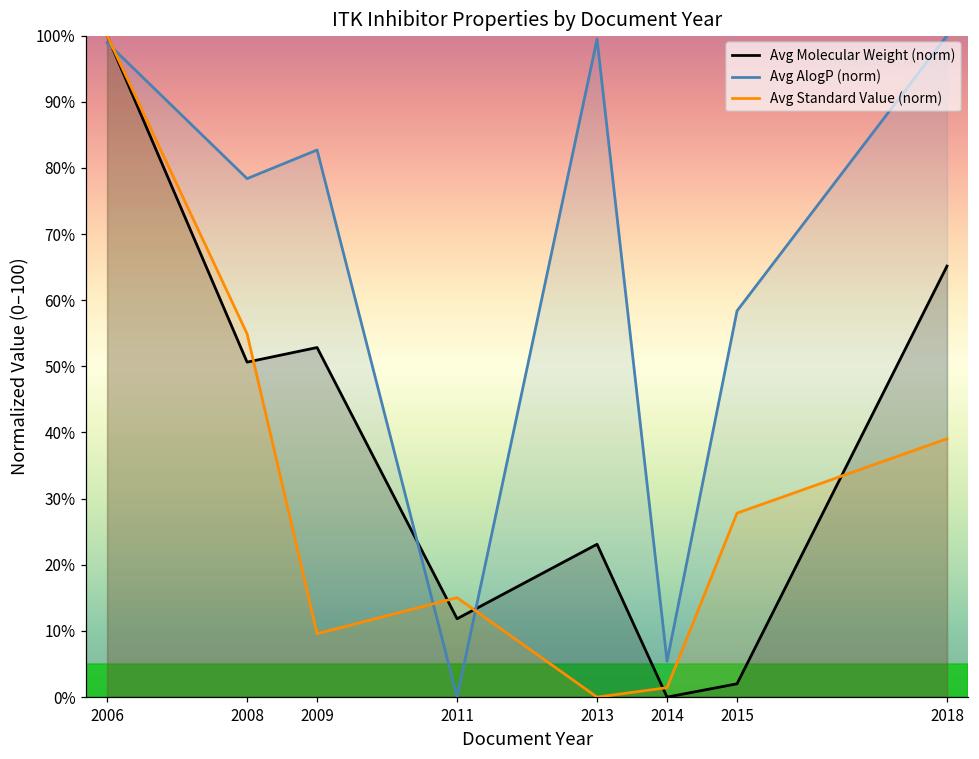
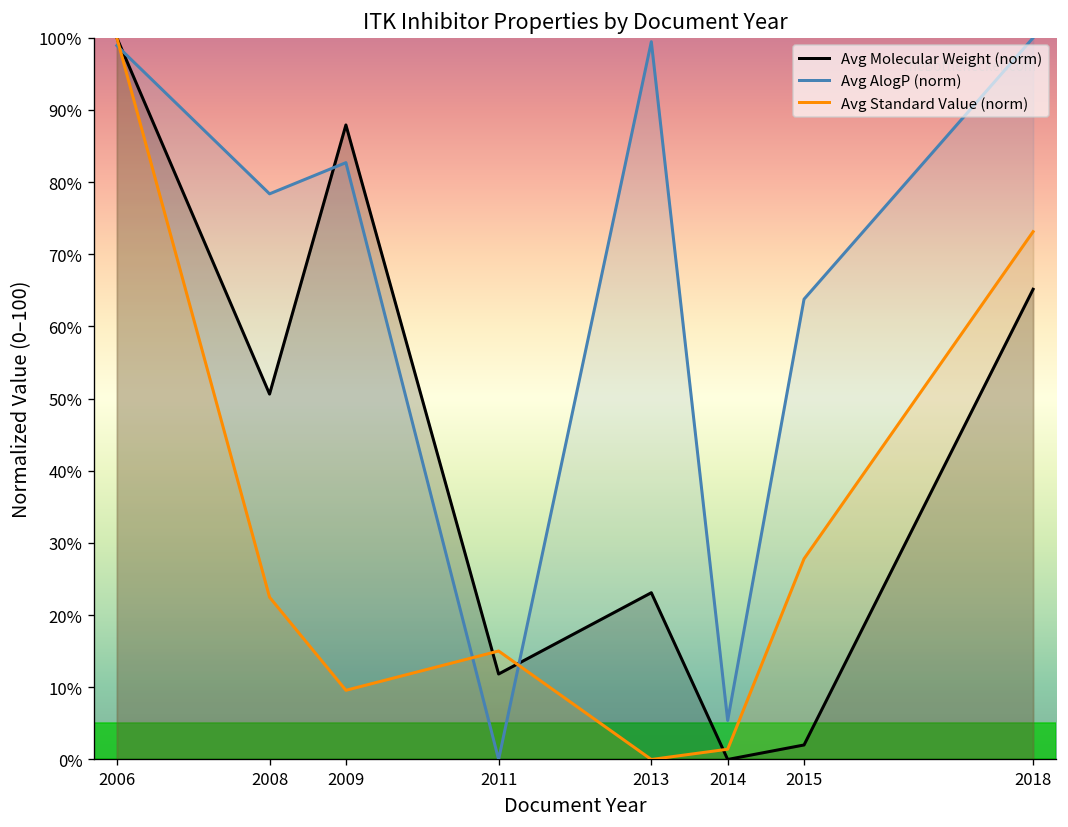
  {
    "Avg Molecular Weight (norm)": {
      "2008": "51%",
-     "2009": "53%",
+     "2009": "88%",
      "2011": "12%",
      "2013": "23%",
      "2018": "65%"
    },
    "Avg AlogP (norm)": {
      "2006": "99%",
      "2008": "78%",
      "2009": "83%",
      "2013": "99%",
      "2014": "5%",
-     "2015": "58%",
+     "2015": "64%",
      "2018": "100%"
    },
    "Avg Standard Value (norm)": {
-     "2008": "55%",
+     "2008": "22%",
      "2009": "10%",
      "2011": "15%",
      "2015": "28%",
-     "2018": "39%"
+     "2018": "73%"
    }
  }
